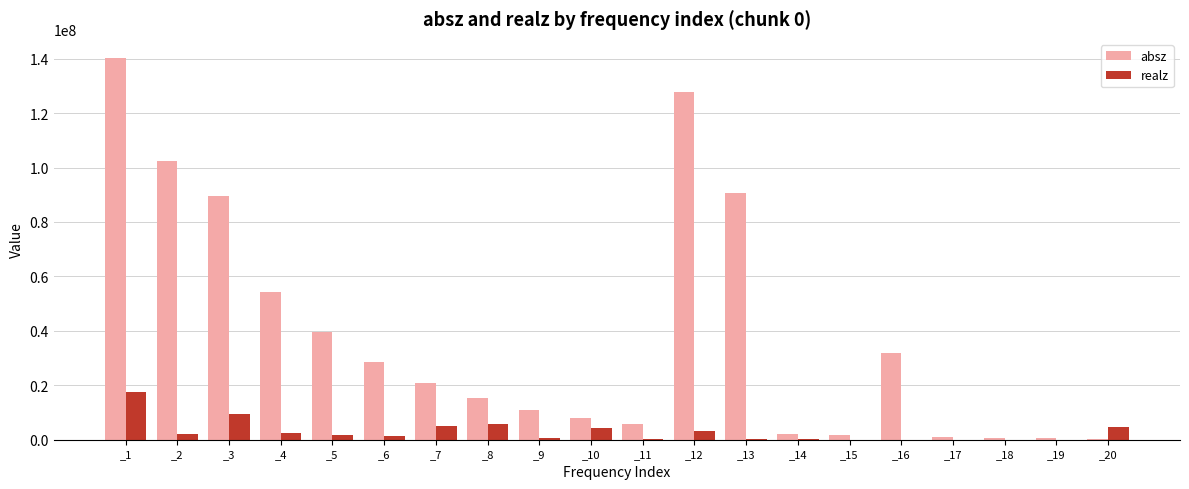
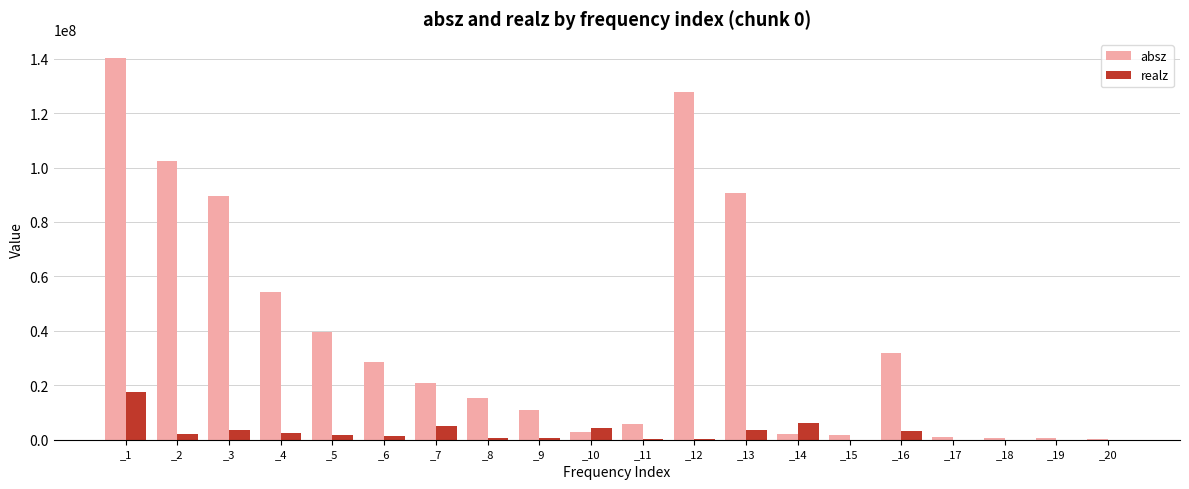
  {
    "absz": {
      "_1": 140000000,
      "_2": 102000000,
      "_3": 90000000,
      "_4": 54000000,
      "_5": 39000000,
      "_6": 29000000,
      "_7": 21000000,
      "_8": 15000000,
      "_9": 11000000,
-     "_10": 8000000,
+     "_10": 3000000,
      "_11": 6000000,
      "_12": 128000000,
      "_13": 91000000,
      "_14": 2000000,
      "_15": 2000000,
      "_16": 32000000
    },
    "realz": {
      "_1": 18000000,
      "_2": 2000000,
-     "_3": 10000000,
+     "_3": 4000000,
      "_4": 3000000,
      "_5": 2000000,
      "_6": 1000000,
      "_7": 5000000,
-     "_8": 6000000,
+     "_8": 1000000,
      "_10": 4000000,
-     "_12": 3000000,
-     "_13": 0,
-     "_14": 0,
-     "_16": 0,
-     "_20": 5000000
+     "_12": 0,
+     "_13": 4000000,
+     "_14": 6000000,
+     "_16": 3000000,
+     "_20": 0
    }
  }
